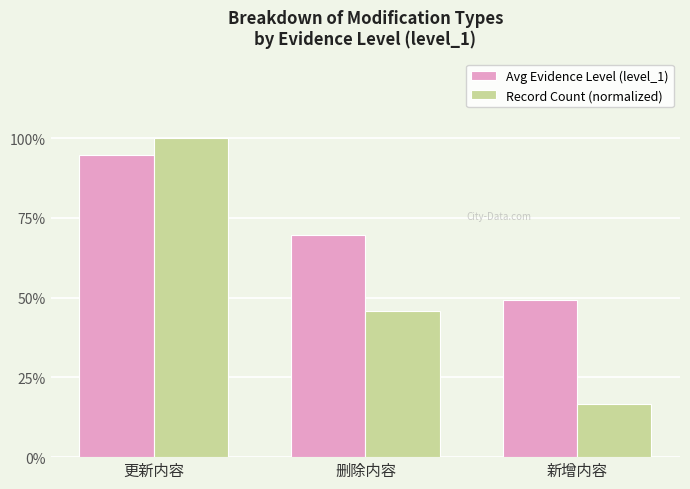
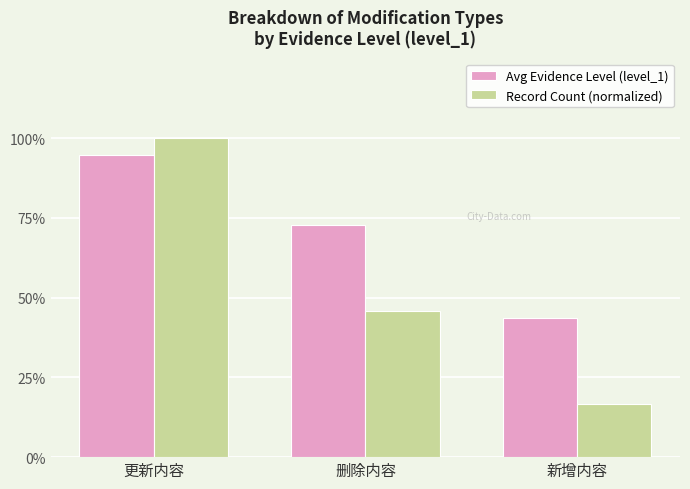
  {
    "Avg Evidence Level (level_1)": {
      "更新内容": "95%",
-     "删除内容": "70%",
-     "新增内容": "49%"
+     "删除内容": "73%",
+     "新增内容": "44%"
    },
    "Record Count (normalized)": {
      "更新内容": "100%",
      "删除内容": "46%",
      "新增内容": "17%"
    }
  }
